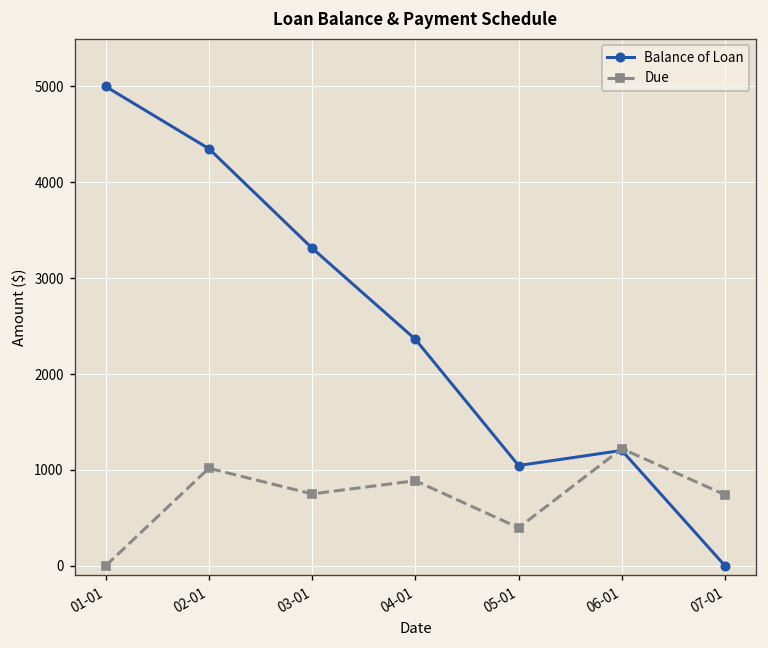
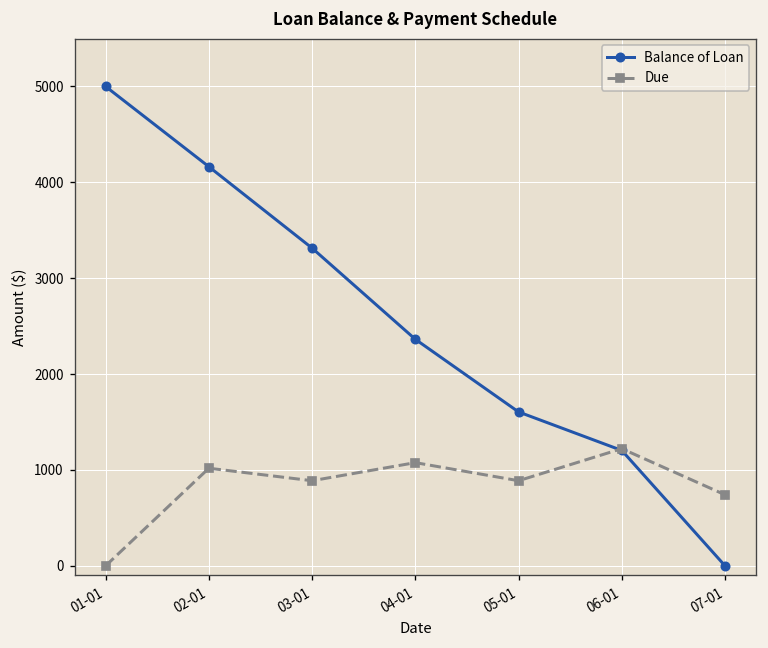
  {
    "Balance of Loan": {
      "01-01": 5000,
-     "02-01": 4400,
+     "02-01": 4200,
      "03-01": 3300,
      "04-01": 2400,
-     "05-01": 1000,
+     "05-01": 1600,
      "07-01": 0
    },
    "Due": {
      "01-01": 0,
      "02-01": 1000,
-     "03-01": 800,
-     "04-01": 900,
-     "05-01": 400,
+     "03-01": 900,
+     "04-01": 1100,
+     "05-01": 900,
      "07-01": 700
    }
  }
